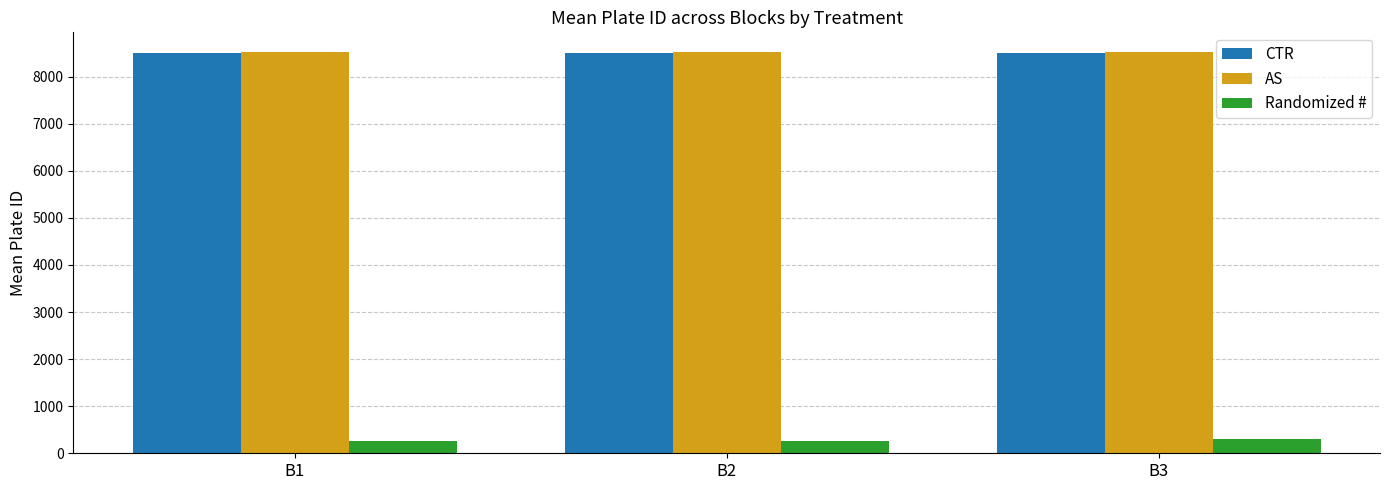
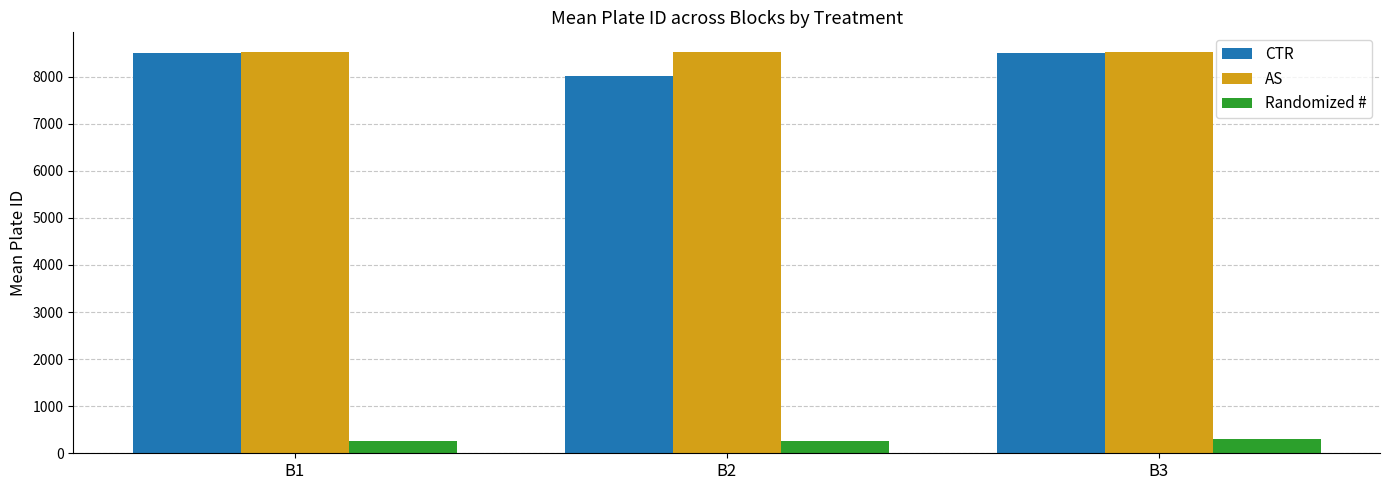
  {
    "CTR": {
      "B1": 8500,
-     "B2": 8500,
+     "B2": 8000,
      "B3": 8500
    },
    "AS": {
      "B1": 8500,
      "B2": 8500,
      "B3": 8500
    },
    "Randomized #": {
      "B1": 300,
      "B2": 300,
      "B3": 300
    }
  }
